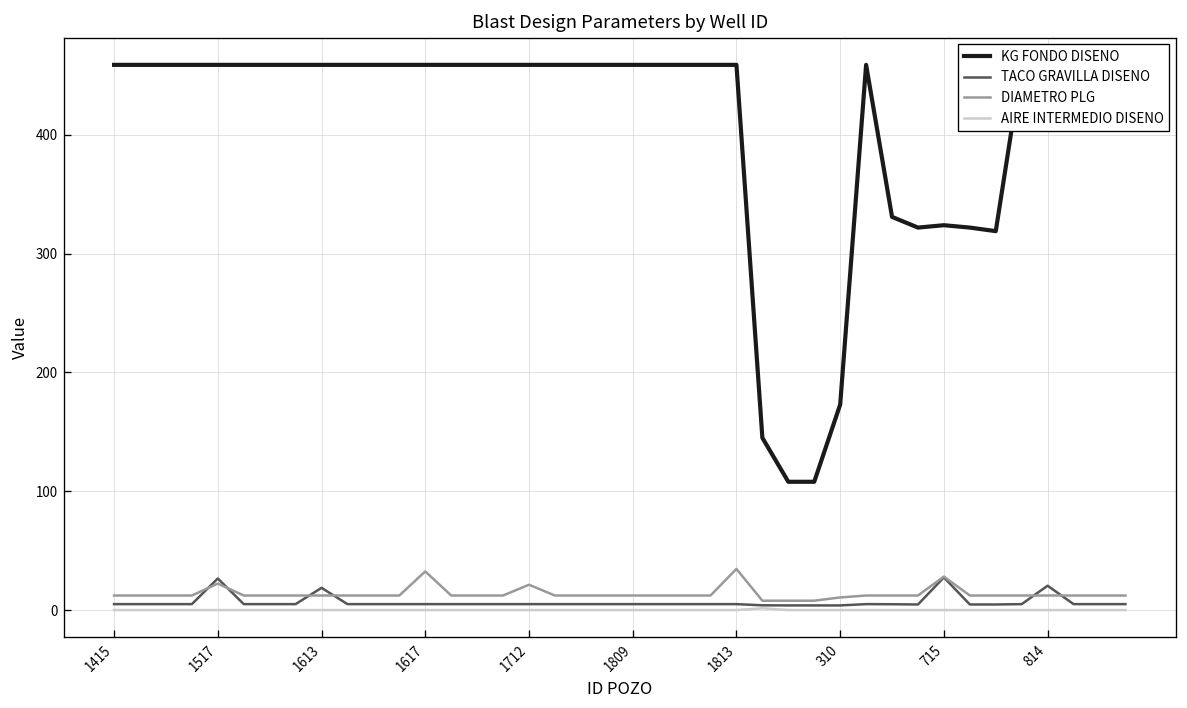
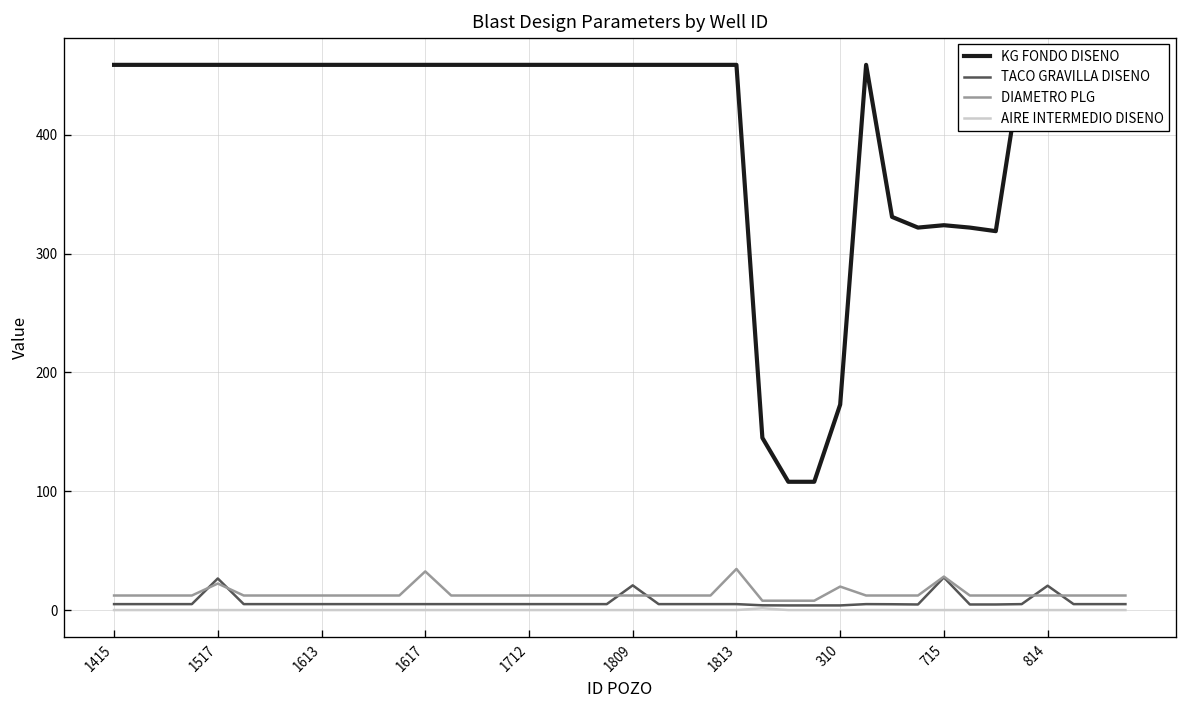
  {
    "KG FONDO DISENO": {
      "1415": 460,
      "1517": 460,
      "1613": 460,
      "1617": 460,
      "1712": 460,
      "1809": 460,
      "1813": 460,
      "310": 170,
      "715": 320
    },
    "TACO GRAVILLA DISENO": {
      "1415": 10,
      "1517": 30,
-     "1613": 20,
+     "1613": 10,
      "1617": 10,
      "1712": 10,
-     "1809": 10,
+     "1809": 20,
      "1813": 10,
      "310": 0,
      "814": 20
    },
    "DIAMETRO PLG": {
      "1415": 10,
      "1517": 20,
      "1613": 10,
      "1617": 30,
-     "1712": 20,
+     "1712": 10,
      "1809": 10,
      "1813": 30,
-     "310": 10,
+     "310": 20,
      "814": 10
    },
    "AIRE INTERMEDIO DISENO": {
      "1415": 0,
      "1517": 0,
      "1613": 0,
      "1617": 0,
      "1712": 0,
      "1809": 0,
      "1813": 0,
      "310": 0,
      "715": 0,
      "814": 0
    }
  }
